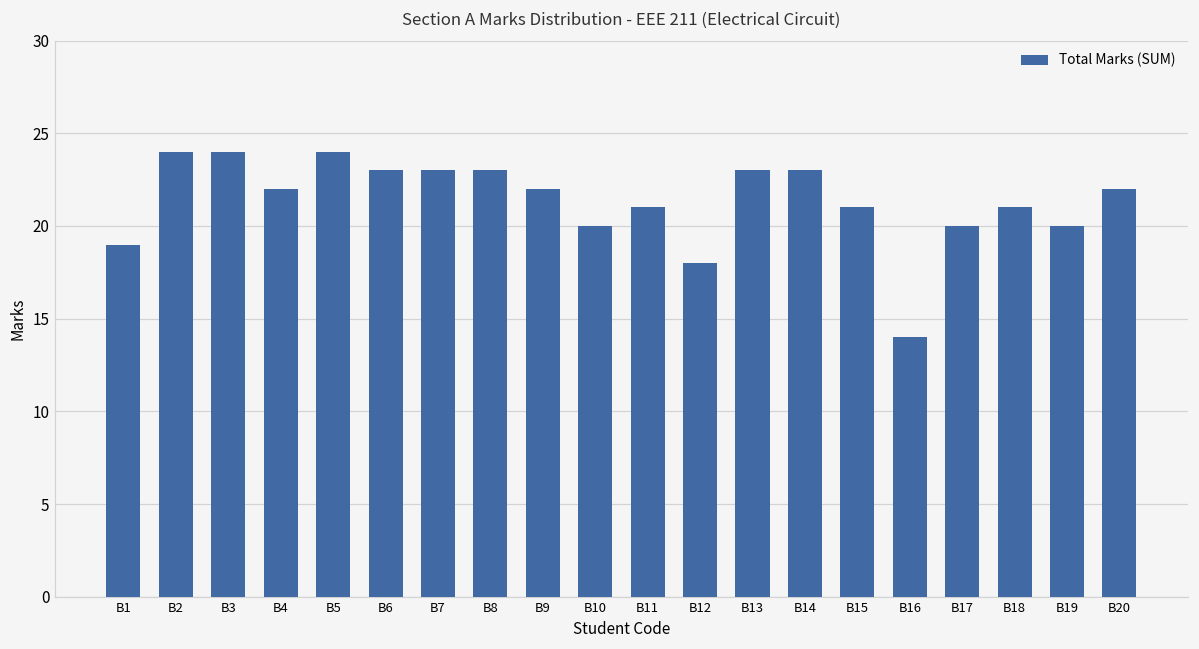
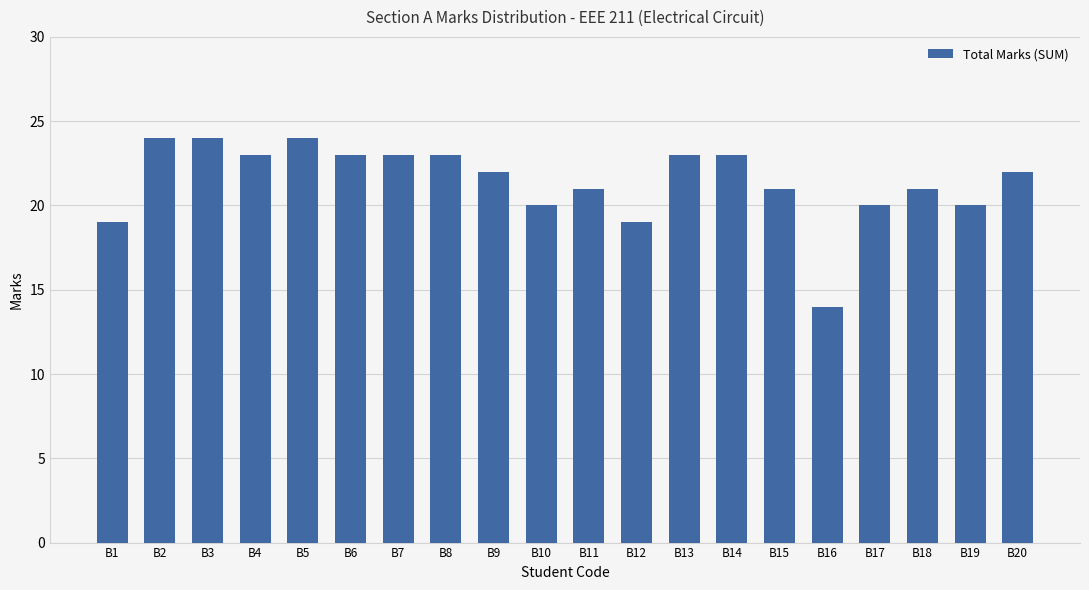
  {
    "B1": 19,
    "B2": 24,
    "B3": 24,
-   "B4": 22,
+   "B4": 23,
    "B5": 24,
    "B6": 23,
    "B7": 23,
    "B8": 23,
    "B9": 22,
    "B10": 20,
    "B11": 21,
-   "B12": 18,
+   "B12": 19,
    "B13": 23,
    "B14": 23,
    "B15": 21,
    "B16": 14,
    "B17": 20,
    "B18": 21,
    "B19": 20,
    "B20": 22
  }
